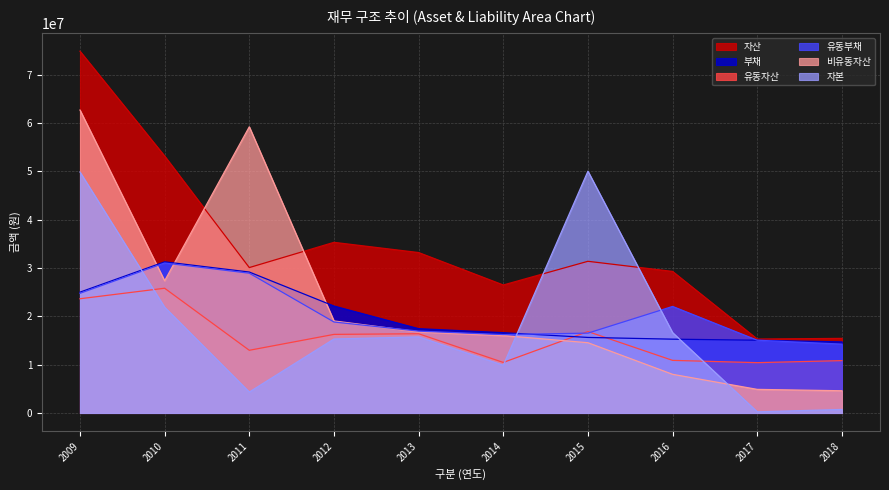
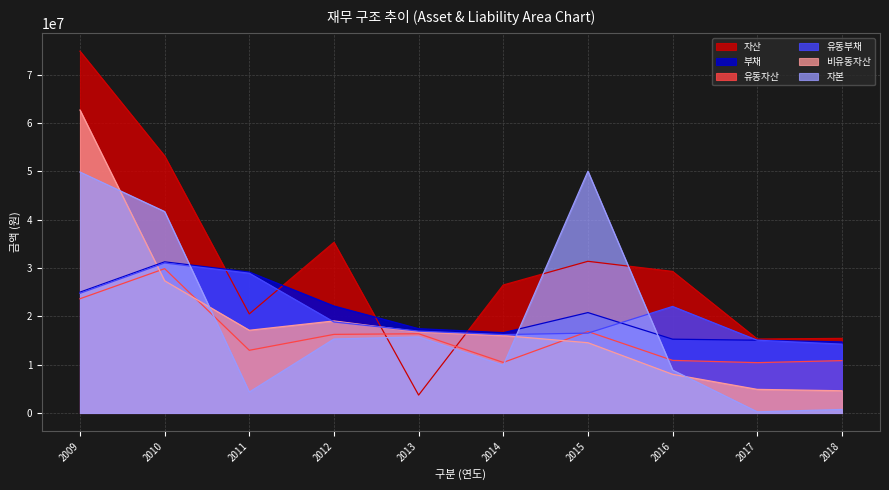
  {
    "자산": {
      "2009": 75000000,
      "2010": 53000000,
-     "2011": 30000000,
+     "2011": 20000000,
      "2012": 35000000,
-     "2013": 33000000,
+     "2013": 4000000,
      "2014": 26000000,
      "2015": 31000000,
      "2016": 29000000,
      "2018": 15000000
    },
    "부채": {
      "2012": 22000000,
-     "2015": 16000000,
+     "2015": 21000000,
      "2016": 15000000
    },
    "유동자산": {
      "2009": 24000000,
-     "2010": 26000000,
+     "2010": 30000000,
      "2011": 13000000,
      "2012": 16000000,
      "2014": 10000000,
      "2016": 11000000,
      "2017": 10000000,
      "2018": 11000000
    },
    "유동부채": {
      "2016": 22000000
    },
    "비유동자산": {
      "2009": 63000000,
      "2010": 27000000,
-     "2011": 59000000,
+     "2011": 17000000,
      "2015": 15000000,
      "2016": 8000000,
      "2017": 5000000,
      "2018": 5000000
    },
    "자본": {
      "2009": 50000000,
-     "2010": 22000000,
+     "2010": 42000000,
      "2011": 4000000,
      "2012": 15000000,
      "2013": 16000000,
      "2014": 10000000,
      "2015": 50000000,
-     "2016": 17000000,
+     "2016": 9000000,
      "2017": 0,
      "2018": 1000000
    }
  }
